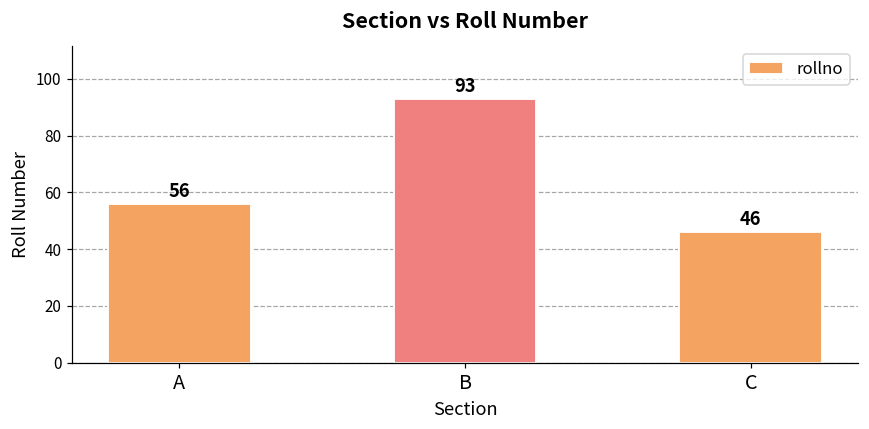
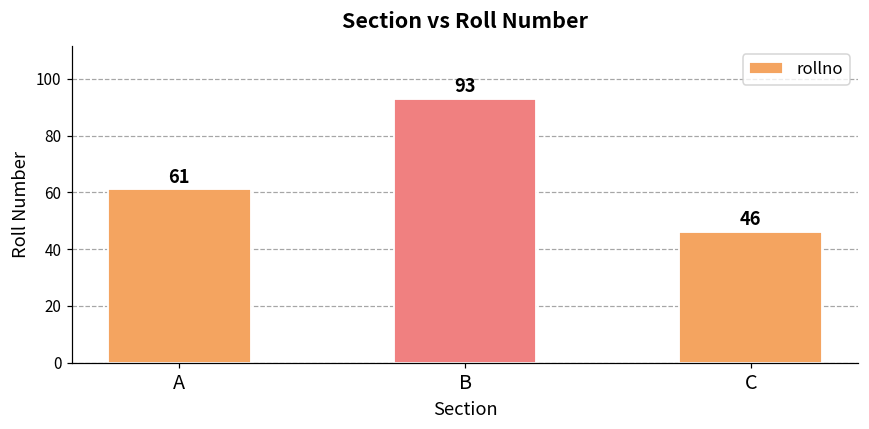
  {
-   "A": 56,
+   "A": 61,
    "B": 93,
    "C": 46
  }
